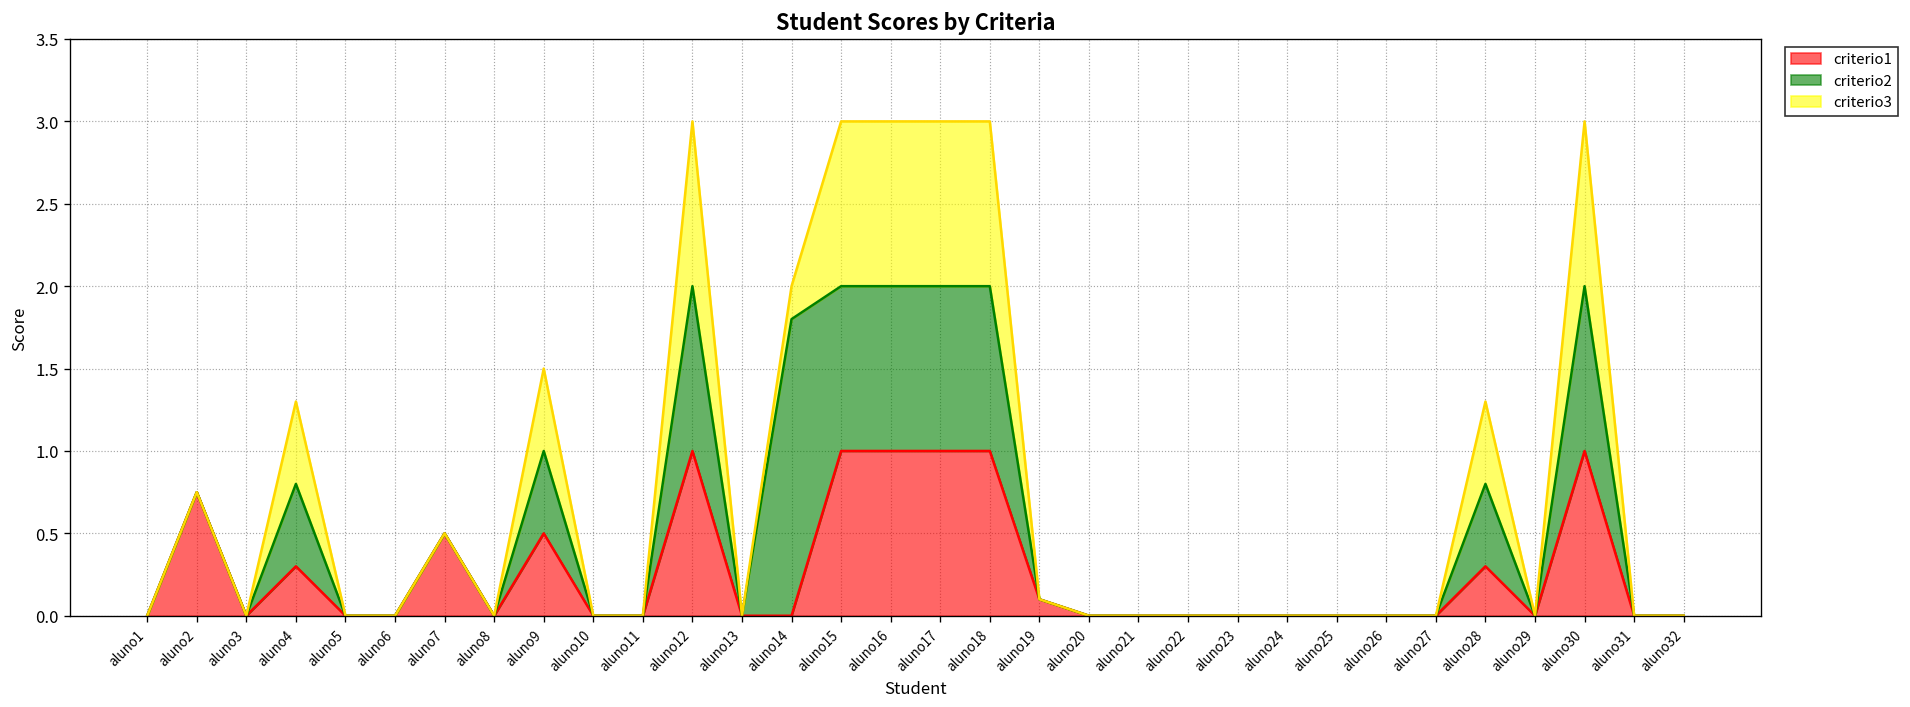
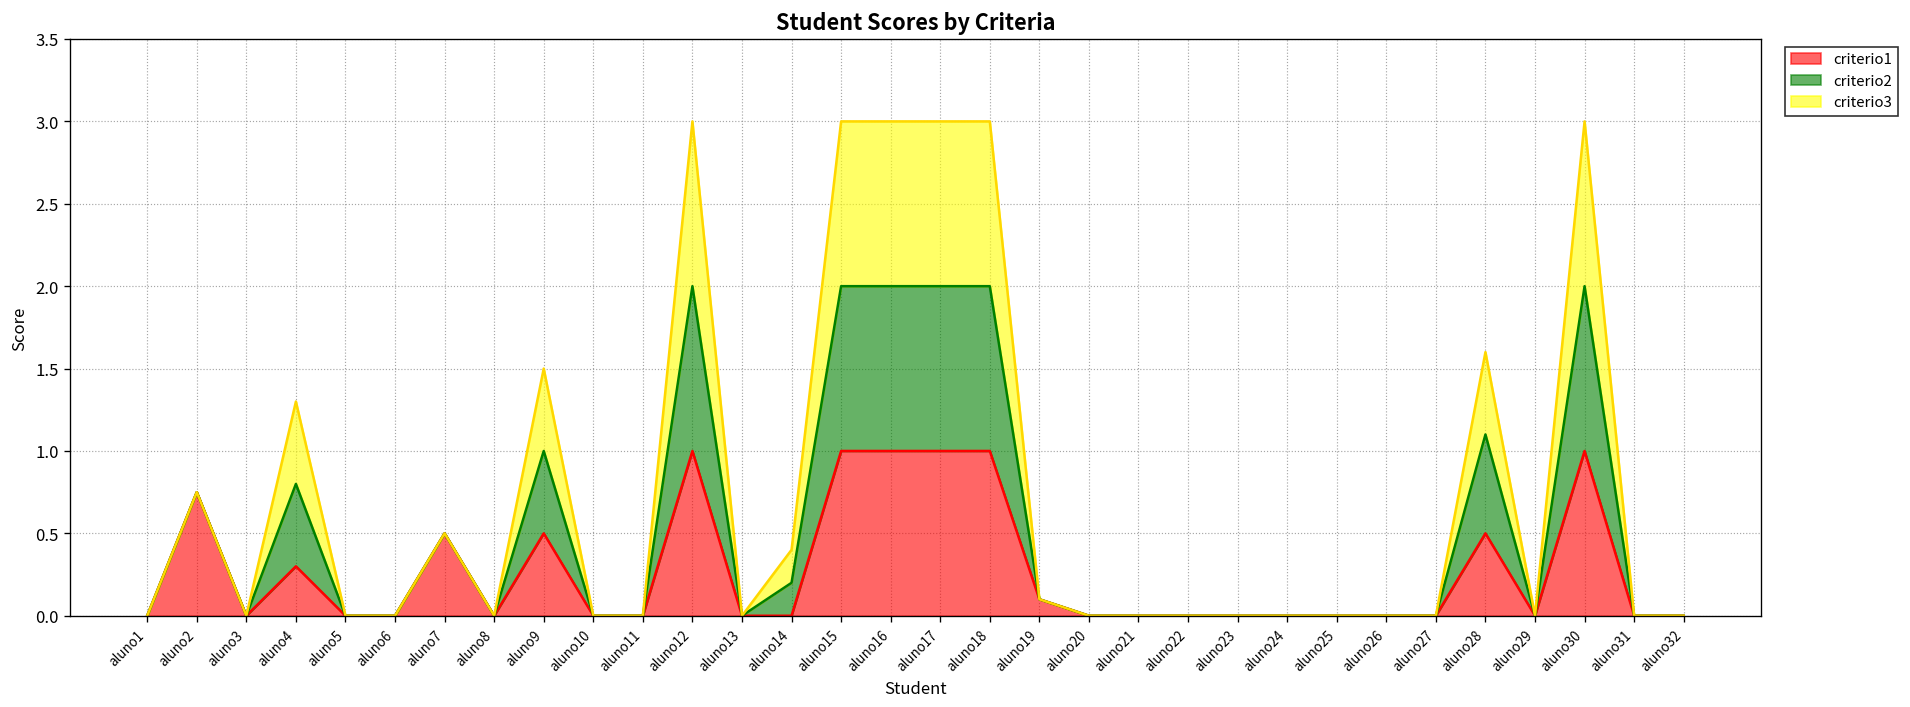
  {
    "criterio1": {
      "aluno4": 0.3,
      "aluno9": 0.5,
      "aluno12": 1.0,
      "aluno14": 0.0,
      "aluno15": 1.0,
      "aluno16": 1.0,
      "aluno17": 1.0,
      "aluno18": 1.0,
-     "aluno28": 0.3,
+     "aluno28": 0.5,
      "aluno30": 1.0
    },
    "criterio2": {
      "aluno4": 0.5,
      "aluno9": 0.5,
      "aluno12": 1.0,
-     "aluno14": 1.8,
+     "aluno14": 0.2,
      "aluno15": 1.0,
      "aluno16": 1.0,
      "aluno17": 1.0,
      "aluno18": 1.0,
-     "aluno28": 0.5,
+     "aluno28": 0.6,
      "aluno30": 1.0
    },
    "criterio3": {
      "aluno4": 0.5,
      "aluno9": 0.5,
      "aluno12": 1.0,
      "aluno14": 0.2,
      "aluno15": 1.0,
      "aluno16": 1.0,
      "aluno17": 1.0,
      "aluno18": 1.0,
      "aluno28": 0.5,
      "aluno30": 1.0
    }
  }
